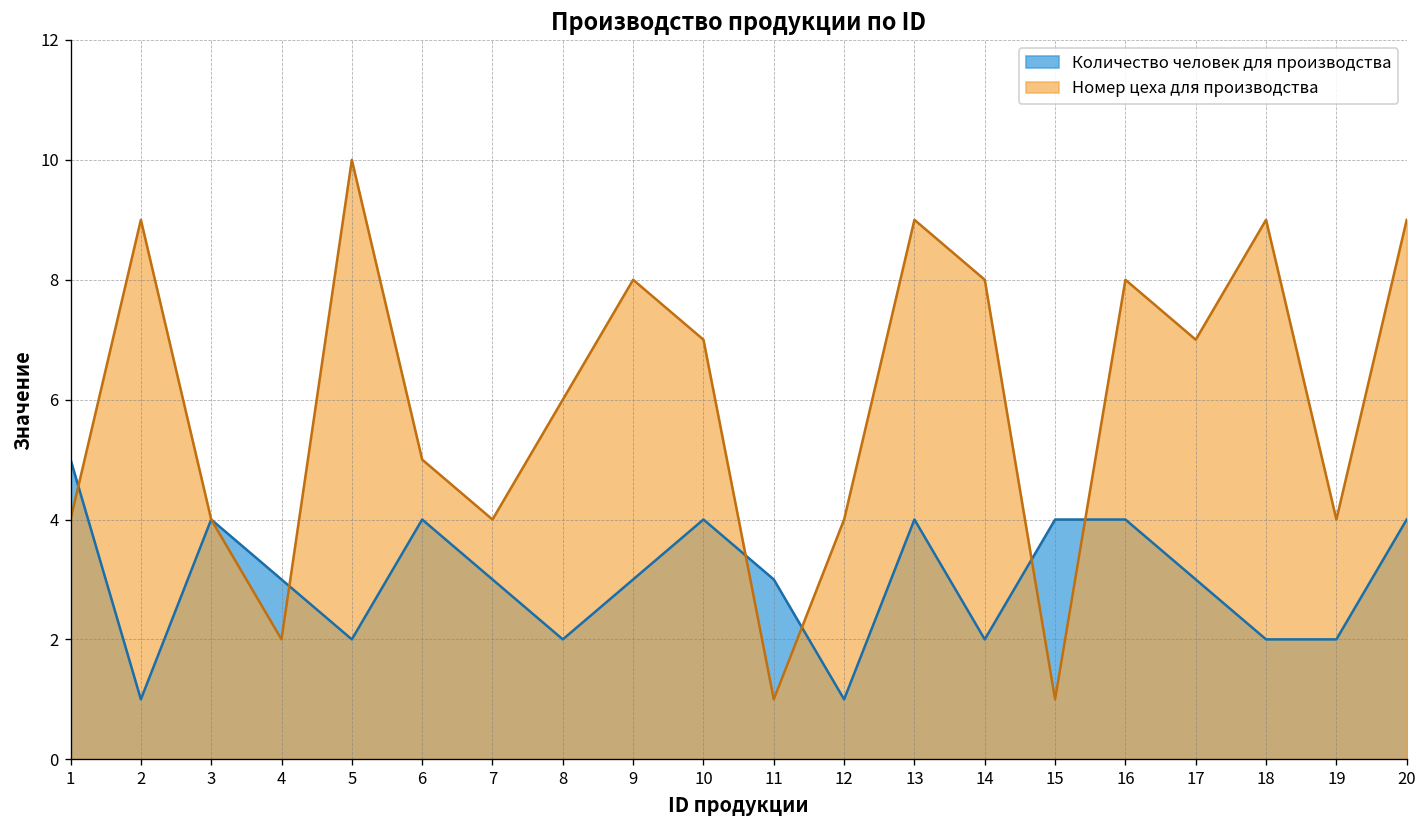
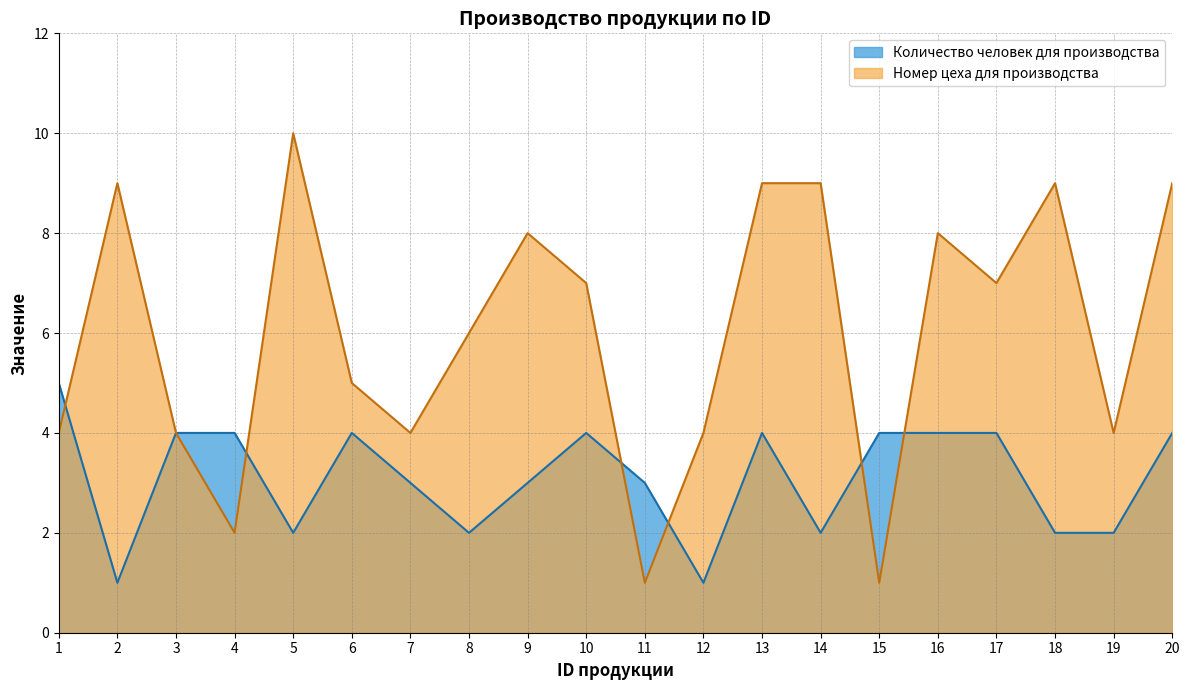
  {
    "Количество человек для производства": {
      "1": 5,
      "2": 1,
-     "4": 3,
+     "4": 4,
      "5": 2,
      "6": 4,
      "7": 3,
      "8": 2,
      "9": 3,
      "10": 4,
      "11": 3,
      "12": 1,
      "13": 4,
      "14": 2,
      "15": 4,
      "16": 4,
-     "17": 3,
+     "17": 4,
      "18": 2,
      "19": 2,
      "20": 4
    },
    "Номер цеха для производства": {
      "1": 4,
      "2": 9,
      "4": 2,
      "5": 10,
      "6": 5,
      "7": 4,
      "8": 6,
      "9": 8,
      "10": 7,
      "11": 1,
      "12": 4,
      "13": 9,
-     "14": 8,
+     "14": 9,
      "15": 1,
      "16": 8,
      "17": 7,
      "18": 9,
      "19": 4,
      "20": 9
    }
  }
